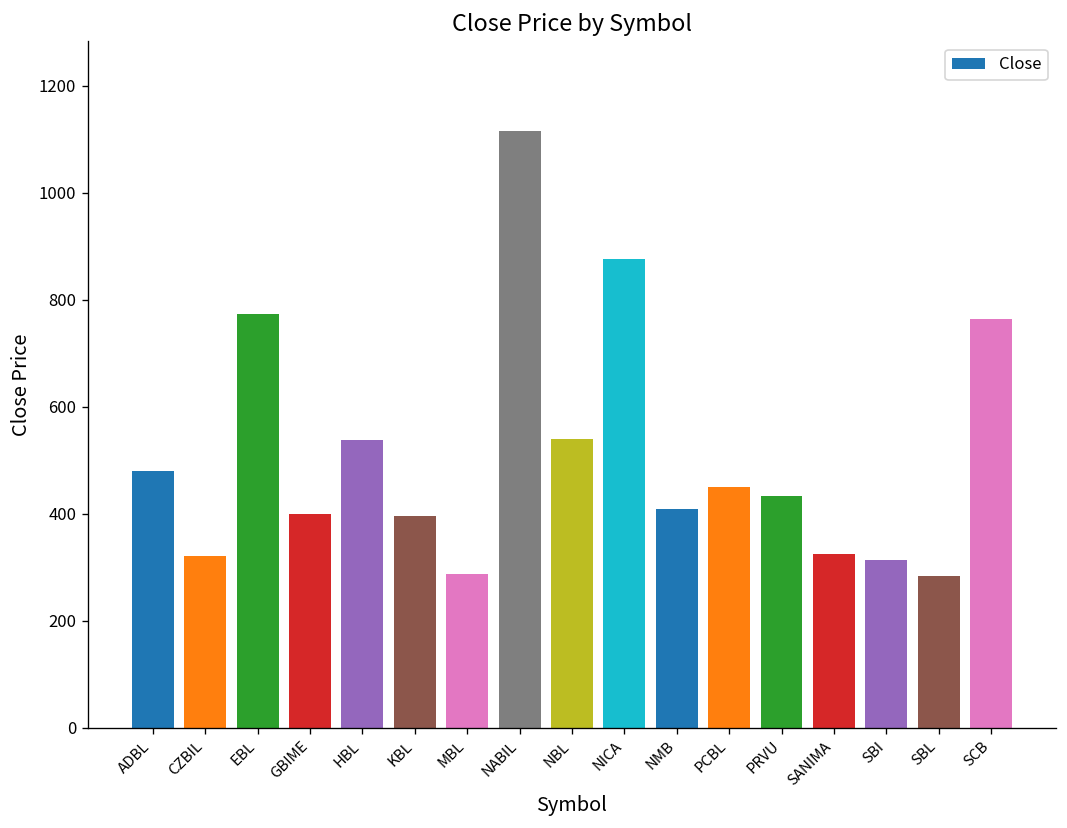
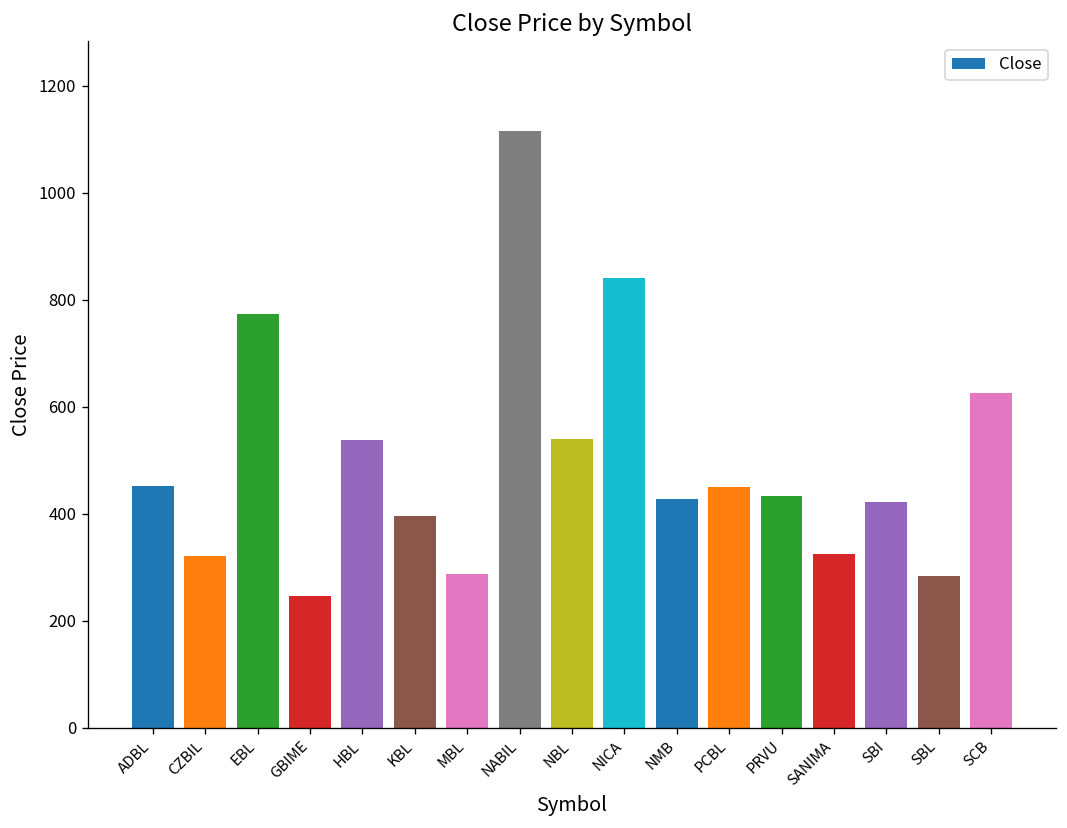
  {
-   "ADBL": 480,
+   "ADBL": 450,
    "CZBIL": 320,
    "EBL": 770,
-   "GBIME": 400,
+   "GBIME": 250,
    "HBL": 540,
    "KBL": 400,
    "MBL": 290,
    "NABIL": 1120,
    "NBL": 540,
-   "NICA": 880,
-   "NMB": 410,
+   "NICA": 840,
+   "NMB": 430,
    "PCBL": 450,
    "PRVU": 430,
    "SANIMA": 320,
-   "SBI": 310,
+   "SBI": 420,
    "SBL": 280,
-   "SCB": 760
+   "SCB": 630
  }
